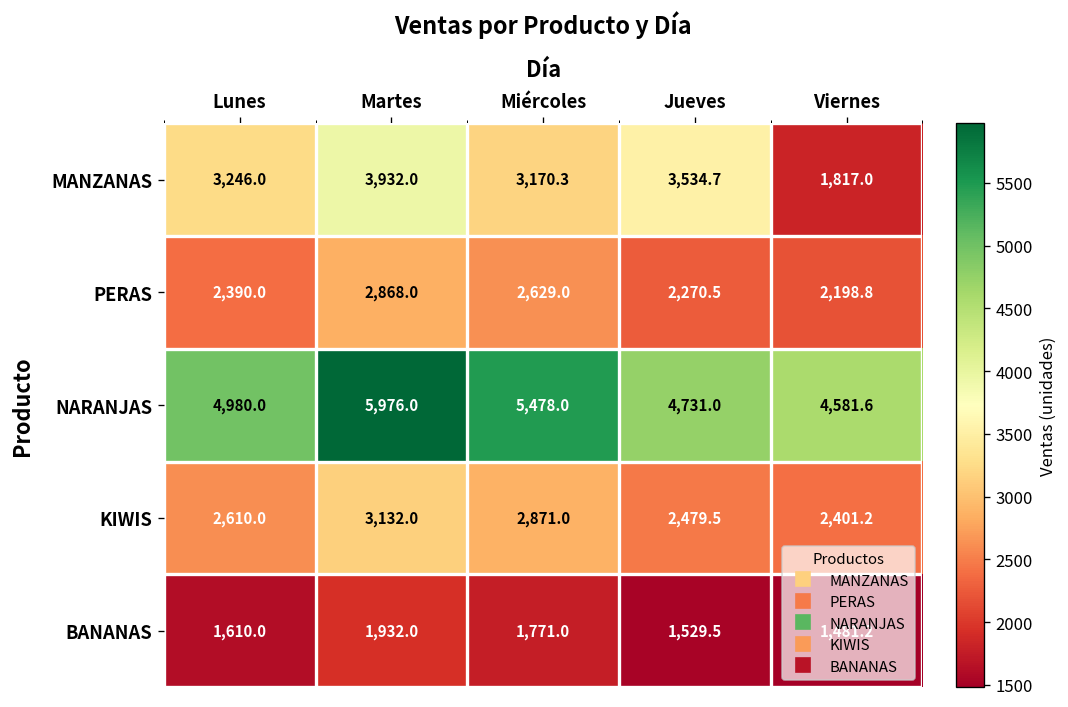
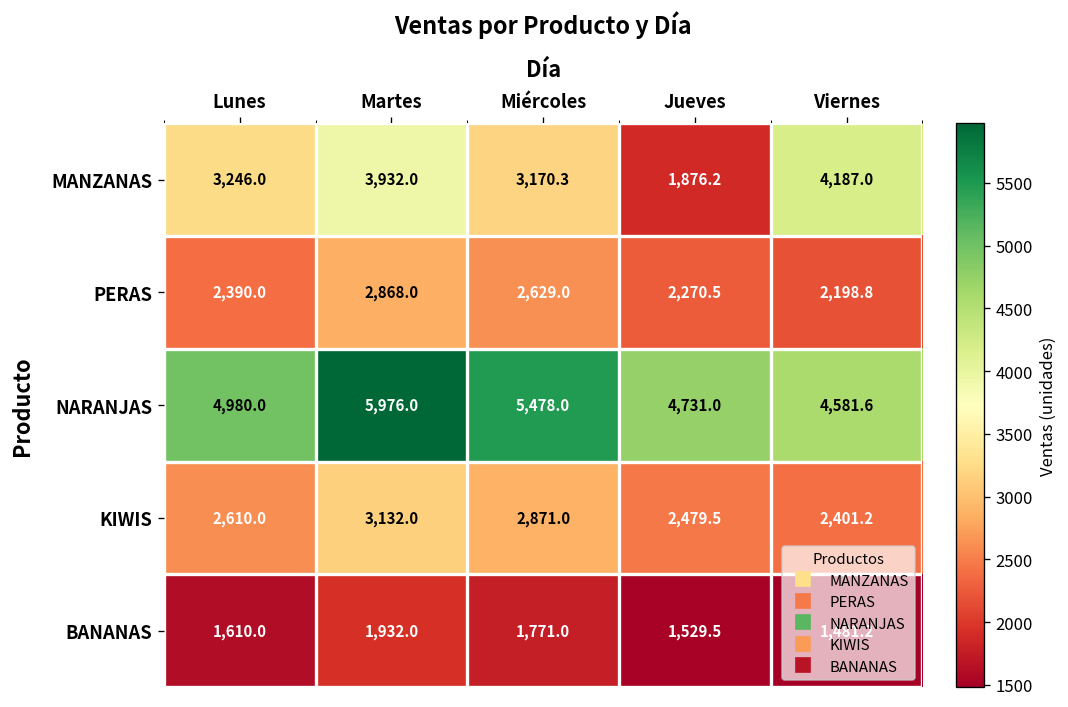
  {
    "MANZANAS": {
      "Lunes": "3,246.0",
      "Martes": "3,932.0",
      "Miércoles": "3,170.3",
-     "Jueves": "3,534.7",
-     "Viernes": "1,817.0"
+     "Jueves": "1,876.2",
+     "Viernes": "4,187.0"
    },
    "PERAS": {
      "Lunes": "2,390.0",
      "Martes": "2,868.0",
      "Miércoles": "2,629.0",
      "Jueves": "2,270.5",
      "Viernes": "2,198.8"
    },
    "NARANJAS": {
      "Lunes": "4,980.0",
      "Martes": "5,976.0",
      "Miércoles": "5,478.0",
      "Jueves": "4,731.0",
      "Viernes": "4,581.6"
    },
    "KIWIS": {
      "Lunes": "2,610.0",
      "Martes": "3,132.0",
      "Miércoles": "2,871.0",
      "Jueves": "2,479.5",
      "Viernes": "2,401.2"
    },
    "BANANAS": {
      "Lunes": "1,610.0",
      "Martes": "1,932.0",
      "Miércoles": "1,771.0",
      "Jueves": "1,529.5"
    }
  }
